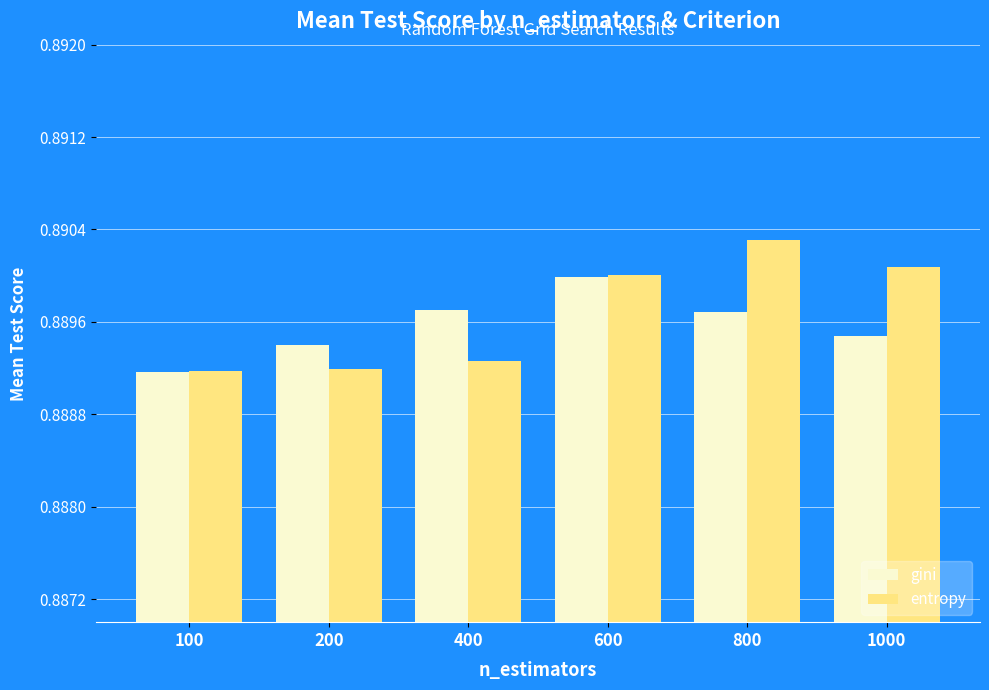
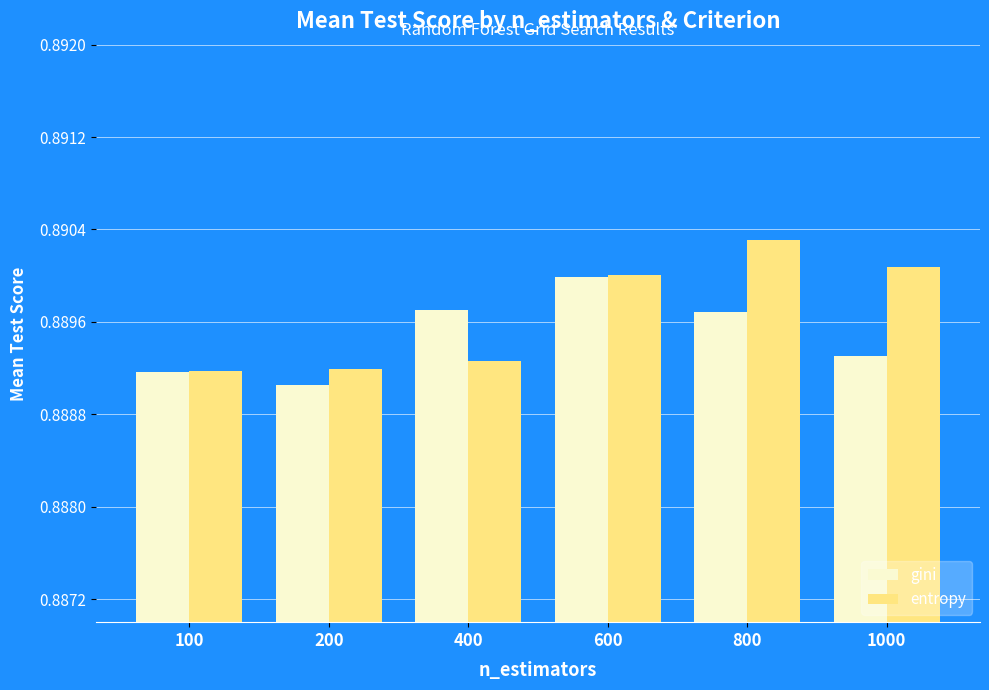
  {
    "gini": {
      "100": 0.88917,
-     "200": 0.88940,
+     "200": 0.88906,
      "400": 0.88970,
      "600": 0.88999,
      "800": 0.88969,
-     "1000": 0.88948
+     "1000": 0.88931
    },
    "entropy": {
      "100": 0.88917,
      "200": 0.88919,
      "400": 0.88926,
      "600": 0.89000,
      "800": 0.89031,
      "1000": 0.89008
    }
  }
